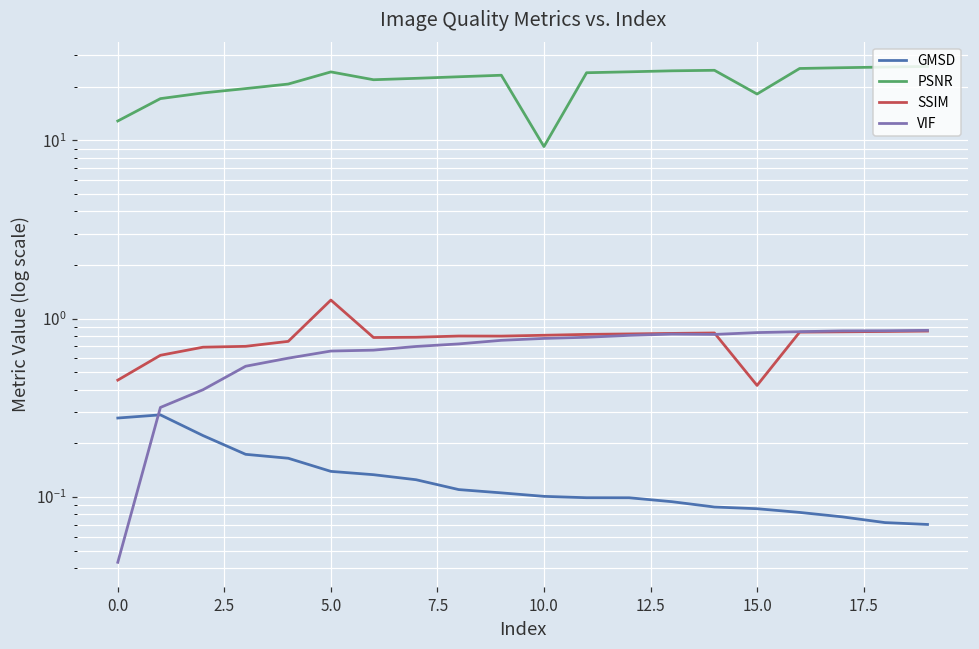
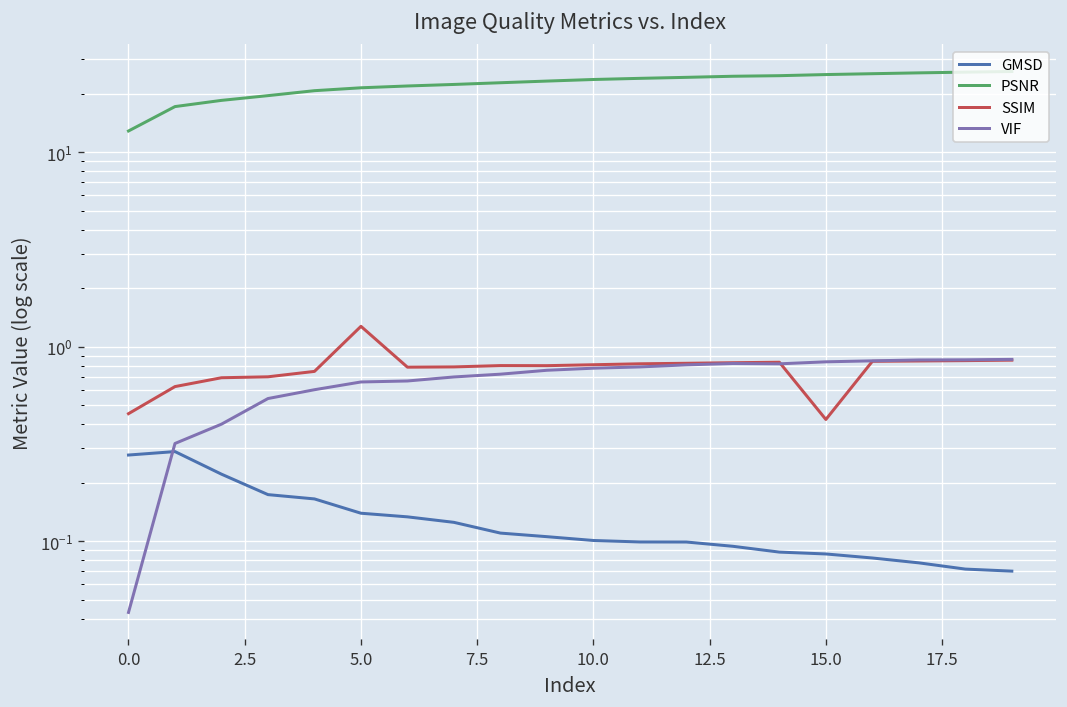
  {
    "PSNR": {
      "0.0": 13,
-     "5.0": 24,
-     "10.0": 9,
-     "15.0": 18
+     "5.0": 21,
+     "10.0": 24,
+     "15.0": 25
    },
    "SSIM": {
      "0.0": 0.45,
      "5.0": 1.3,
      "10.0": 0.8,
      "15.0": 0.42
    }
  }
